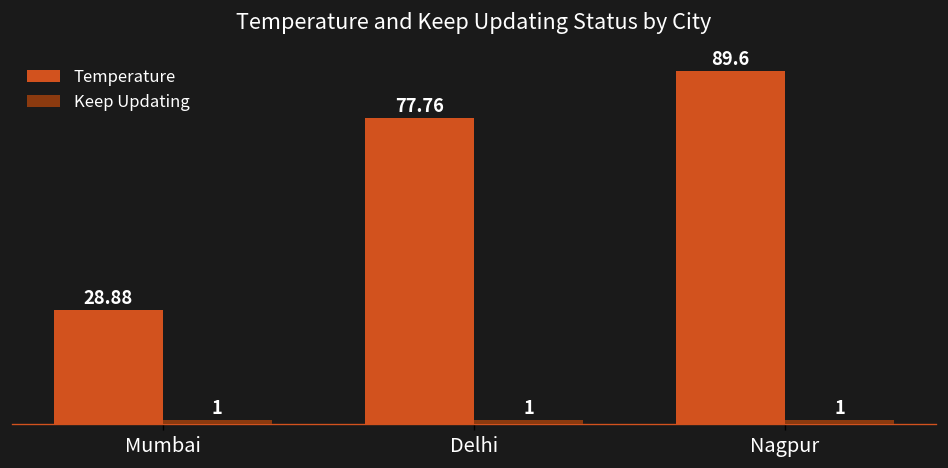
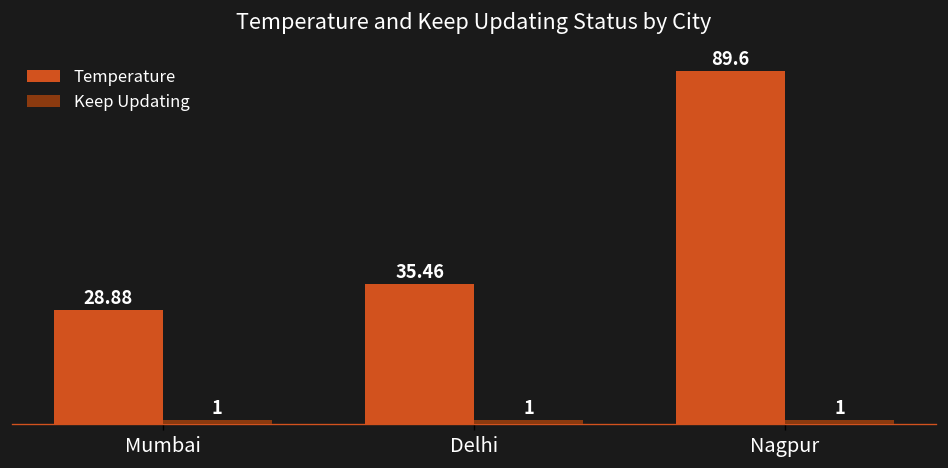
  {
    "Temperature": {
      "Mumbai": 28.88,
-     "Delhi": 77.76,
+     "Delhi": 35.46,
      "Nagpur": 89.6
    },
    "Keep Updating": {
      "Mumbai": 1,
      "Delhi": 1,
      "Nagpur": 1
    }
  }
